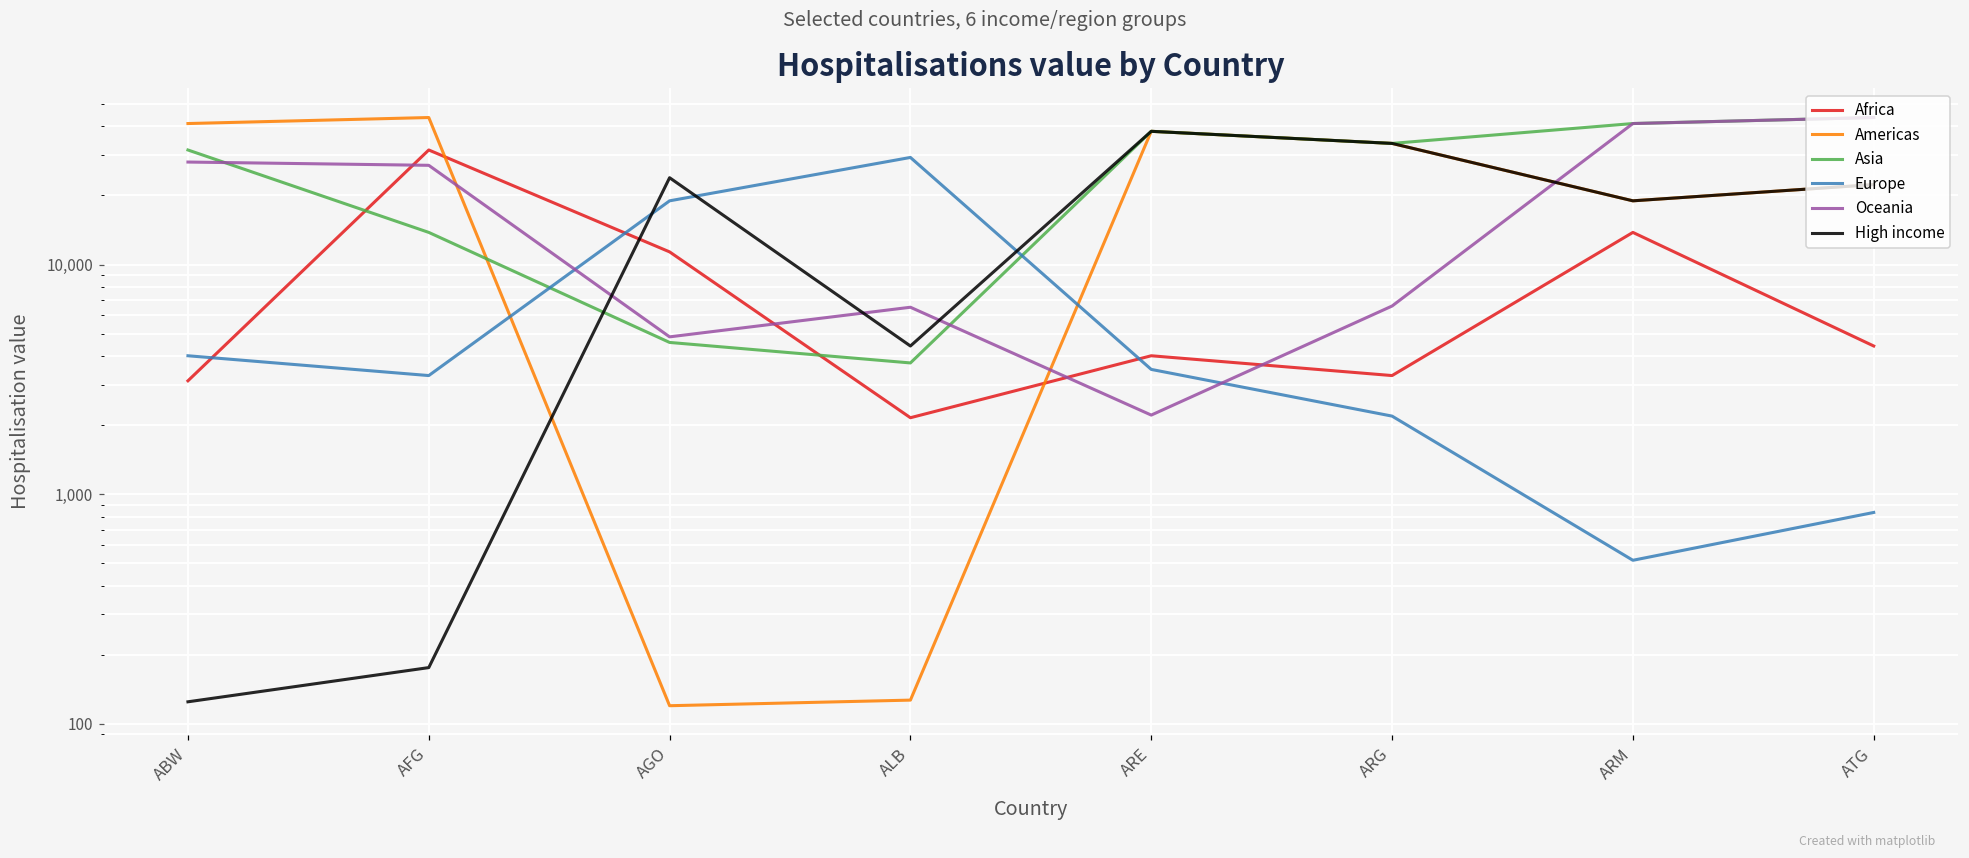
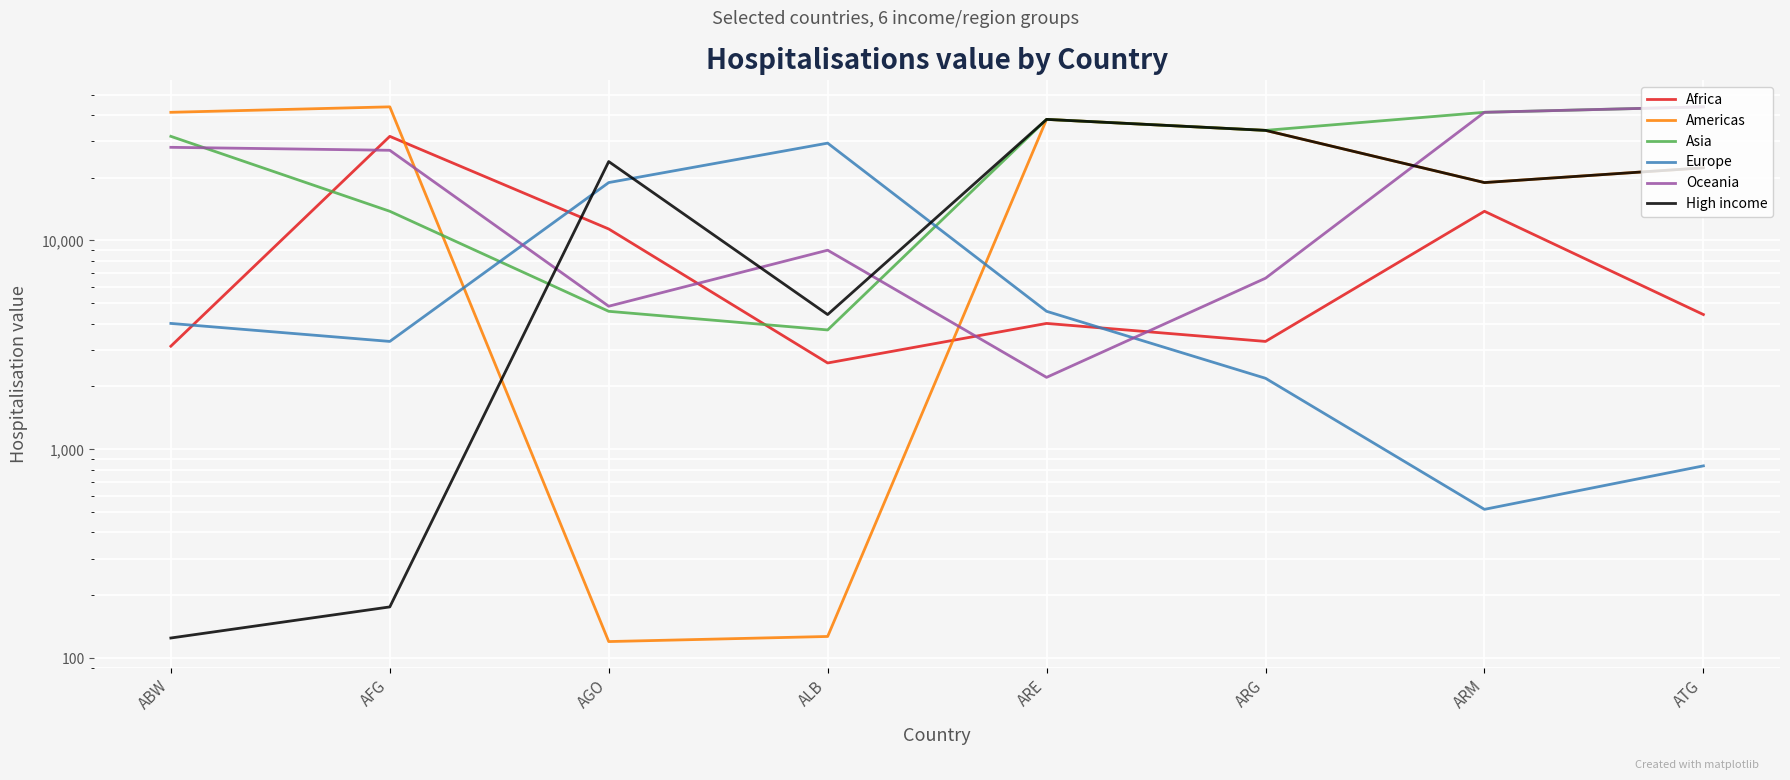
  {
    "Africa": {
      "ABW": "3,100",
      "AFG": "32,000",
      "AGO": "11,000",
-     "ALB": "2,200",
+     "ALB": "2,600",
      "ARE": "4,000",
      "ARG": "3,300",
      "ARM": "14,000",
      "ATG": "4,400"
    },
    "Americas": {
      "ABW": "41,000",
      "AFG": "44,000",
      "AGO": "120",
      "ALB": "130"
    },
    "Asia": {
      "ABW": "32,000",
      "AFG": "14,000",
      "AGO": "4,600",
      "ALB": "3,700"
    },
    "Europe": {
      "ABW": "4,000",
      "AFG": "3,300",
      "AGO": "19,000",
      "ALB": "29,000",
-     "ARE": "3,500",
+     "ARE": "4,600",
      "ARG": "2,200",
      "ARM": "520",
      "ATG": "830"
    },
    "Oceania": {
      "ABW": "28,000",
      "AFG": "27,000",
      "AGO": "4,800",
-     "ALB": "6,500",
+     "ALB": "9,000",
      "ARE": "2,200",
      "ARG": "6,600"
    },
    "High income": {
      "ABW": "120",
      "AFG": "180",
      "AGO": "24,000",
      "ALB": "4,400"
    }
  }
